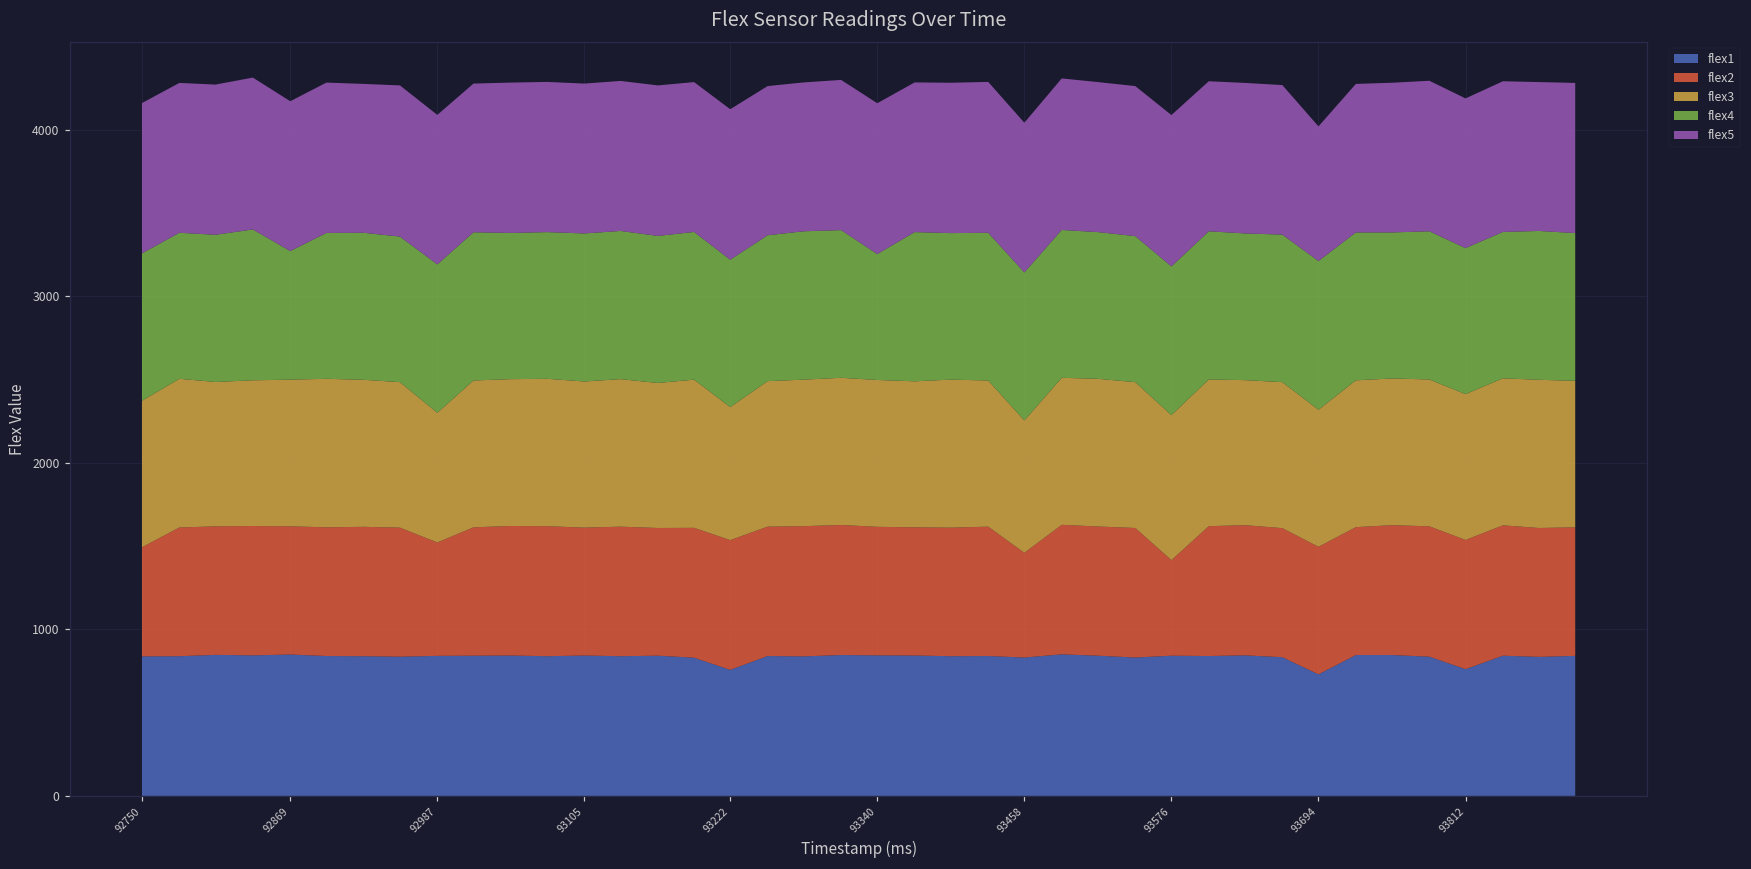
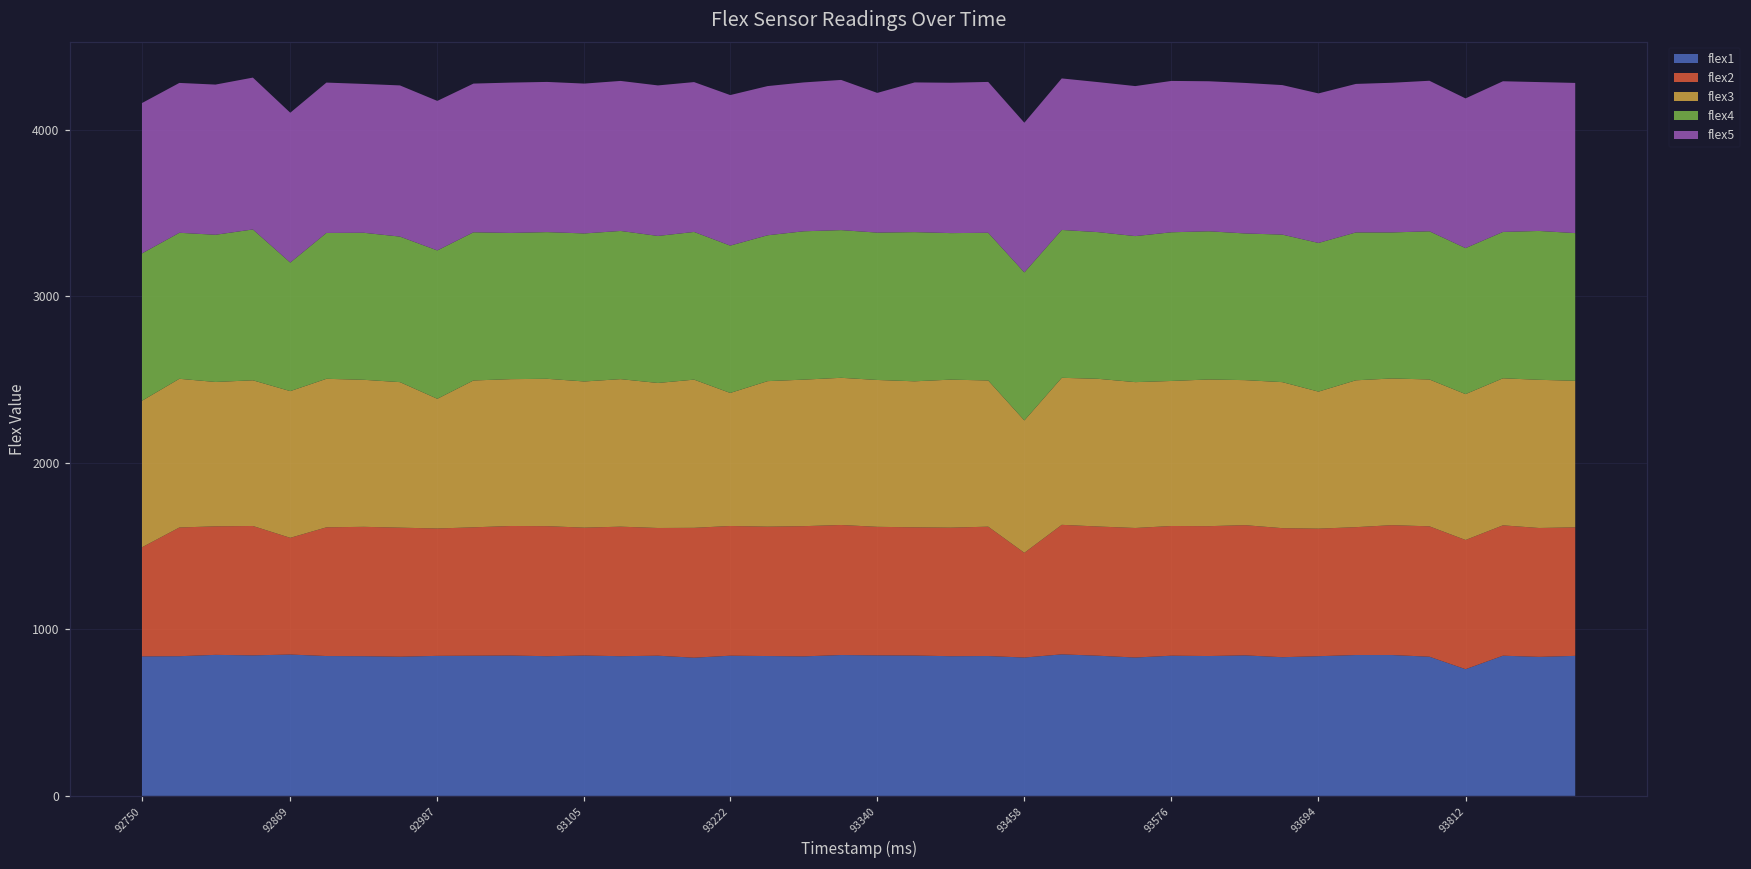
  {
    "flex1": {
      "92750": 840,
      "92869": 850,
      "92987": 840,
      "93105": 840,
-     "93222": 760,
+     "93222": 840,
      "93340": 840,
      "93458": 830,
      "93576": 840,
-     "93694": 730,
+     "93694": 840,
      "93812": 760
    },
    "flex2": {
      "92750": 660,
-     "92869": 770,
-     "92987": 680,
+     "92869": 700,
+     "92987": 770,
      "93105": 770,
      "93222": 780,
      "93340": 770,
      "93458": 630,
-     "93576": 570,
+     "93576": 780,
      "93694": 770,
      "93812": 780
    },
    "flex3": {
      "92750": 880,
      "92869": 880,
      "92987": 780,
      "93105": 880,
      "93222": 800,
      "93340": 880,
      "93458": 800,
      "93576": 870,
      "93694": 820,
      "93812": 880
    },
    "flex4": {
      "92750": 890,
      "92869": 770,
      "92987": 890,
      "93105": 890,
      "93222": 890,
-     "93340": 760,
+     "93340": 890,
      "93458": 890,
      "93576": 890,
      "93694": 890,
      "93812": 880
    },
    "flex5": {
      "92750": 900,
      "92869": 900,
      "92987": 900,
      "93105": 900,
      "93222": 900,
-     "93340": 910,
+     "93340": 840,
      "93458": 900,
      "93576": 910,
-     "93694": 810,
+     "93694": 900,
      "93812": 900
    }
  }
